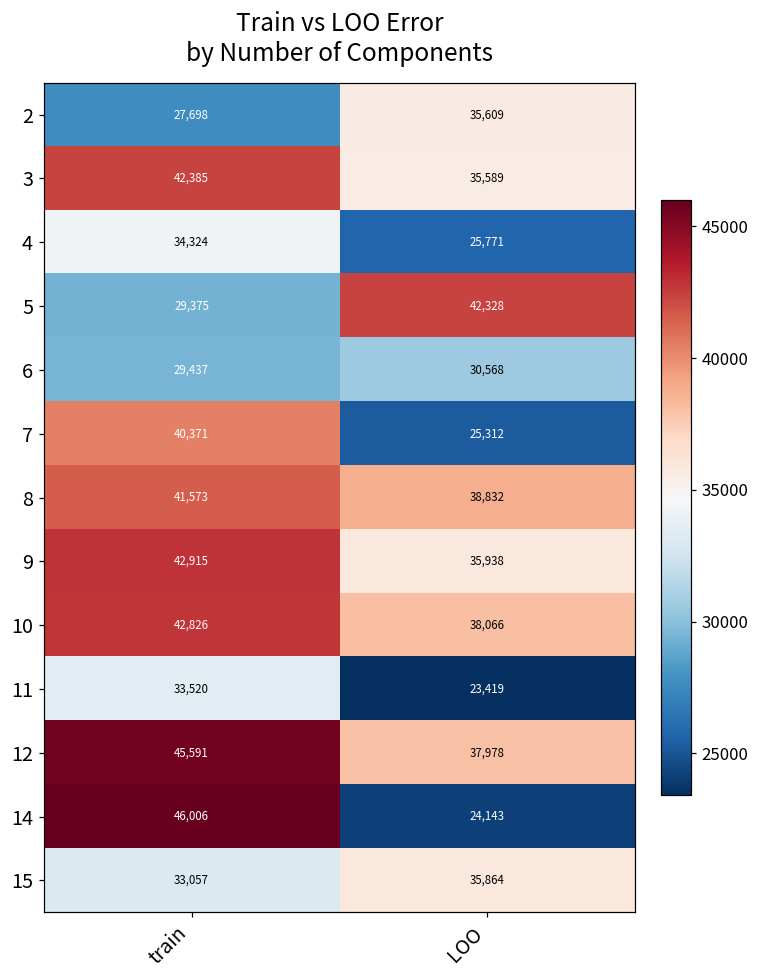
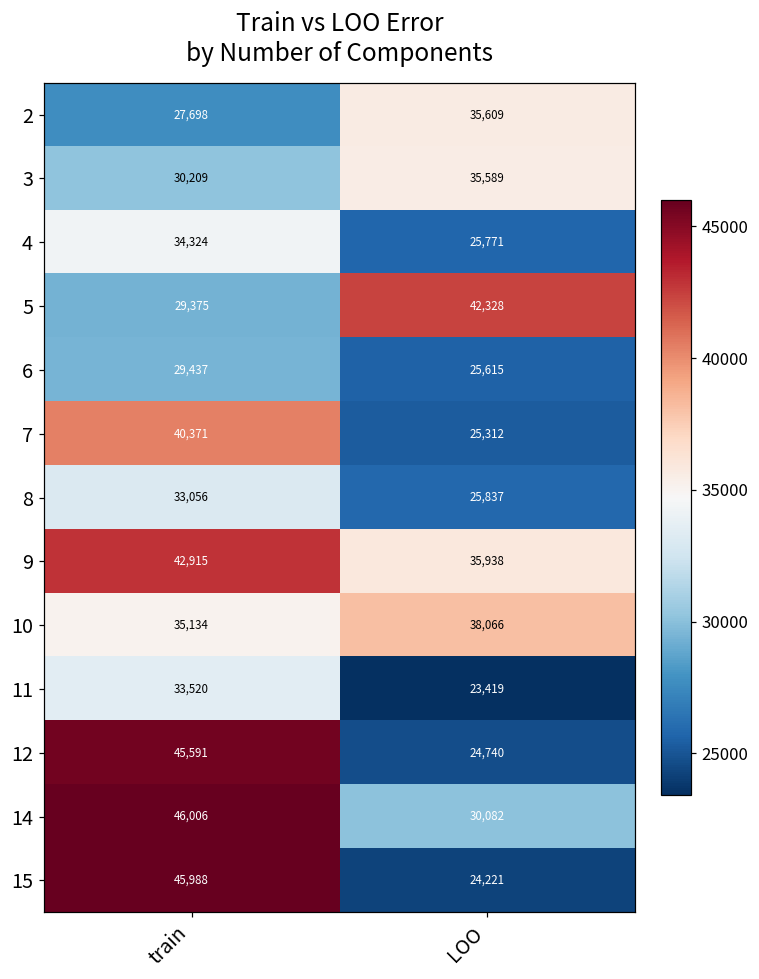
  {
    "2": {
      "train": "27,698",
      "LOO": "35,609"
    },
    "3": {
-     "train": "42,385",
+     "train": "30,209",
      "LOO": "35,589"
    },
    "4": {
      "train": "34,324",
      "LOO": "25,771"
    },
    "5": {
      "train": "29,375",
      "LOO": "42,328"
    },
    "6": {
      "train": "29,437",
-     "LOO": "30,568"
+     "LOO": "25,615"
    },
    "7": {
      "train": "40,371",
      "LOO": "25,312"
    },
    "8": {
-     "train": "41,573",
-     "LOO": "38,832"
+     "train": "33,056",
+     "LOO": "25,837"
    },
    "9": {
      "train": "42,915",
      "LOO": "35,938"
    },
    "10": {
-     "train": "42,826",
+     "train": "35,134",
      "LOO": "38,066"
    },
    "11": {
      "train": "33,520",
      "LOO": "23,419"
    },
    "12": {
      "train": "45,591",
-     "LOO": "37,978"
+     "LOO": "24,740"
    },
    "14": {
      "train": "46,006",
-     "LOO": "24,143"
+     "LOO": "30,082"
    },
    "15": {
-     "train": "33,057",
-     "LOO": "35,864"
+     "train": "45,988",
+     "LOO": "24,221"
    }
  }
